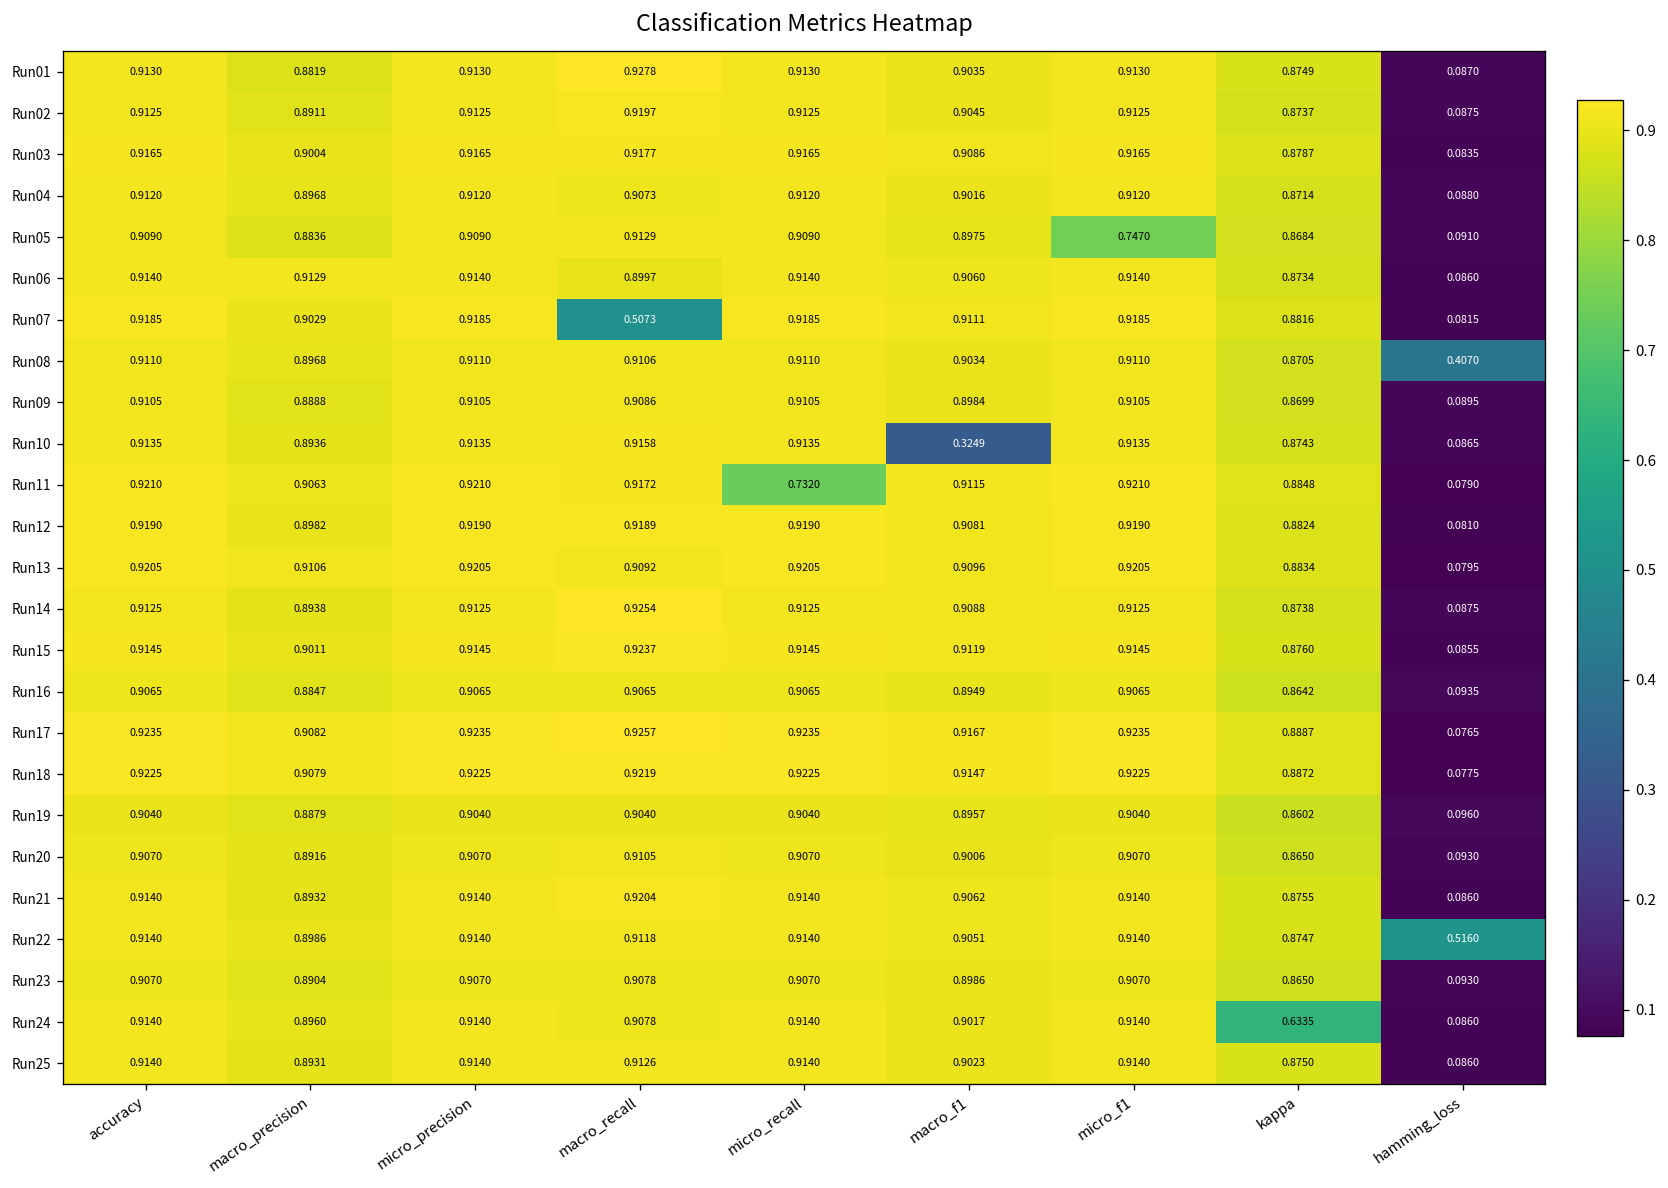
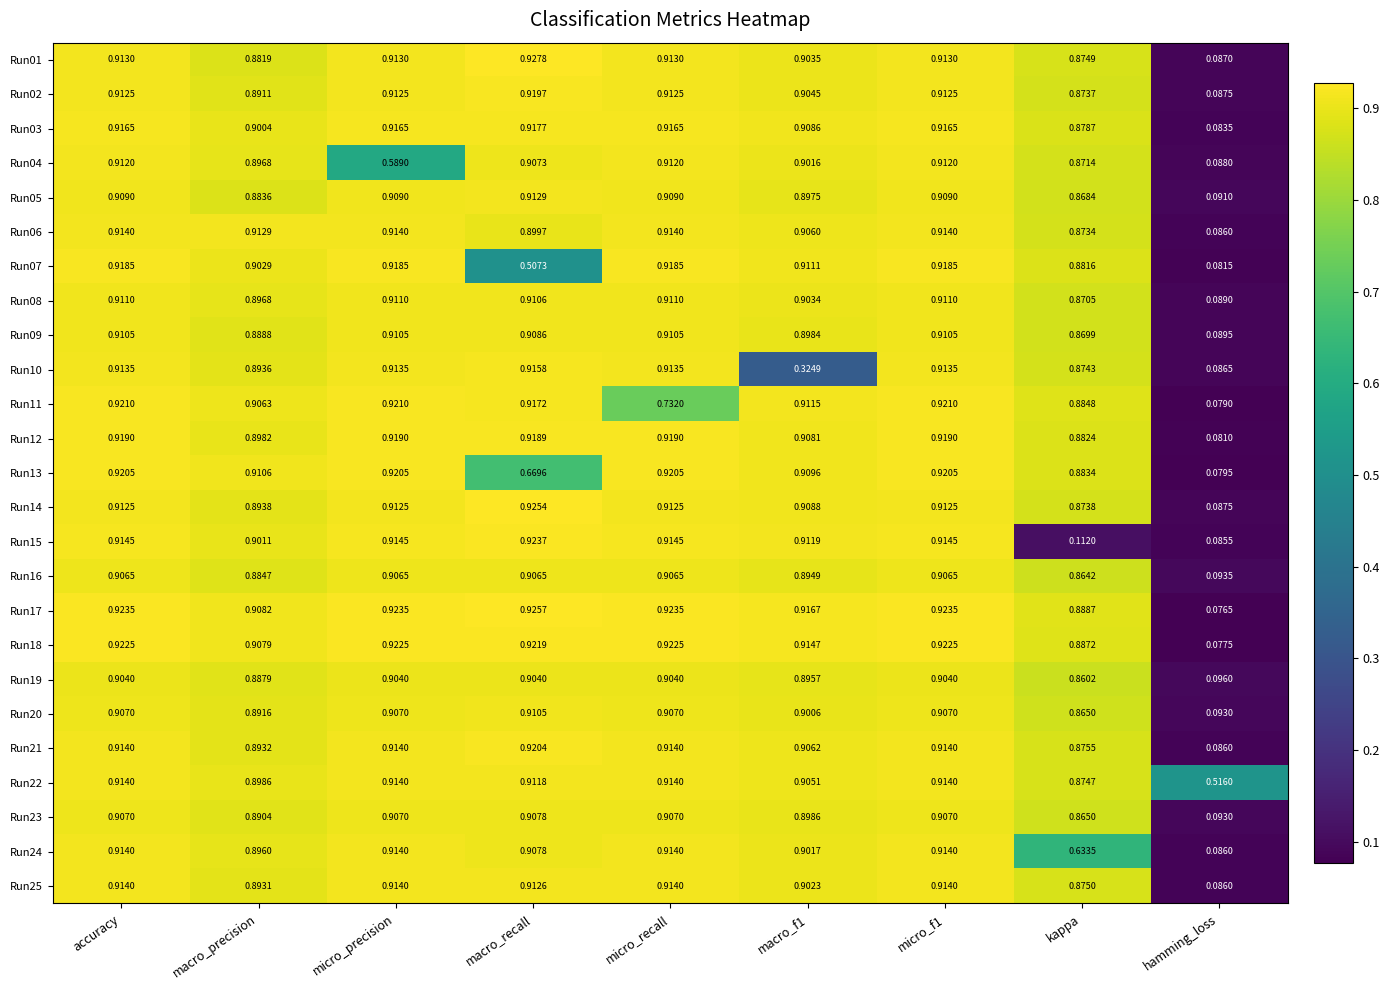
  {
    "Run04": {
      "accuracy": 0.9120,
      "macro_precision": 0.8968,
-     "micro_precision": 0.9120,
+     "micro_precision": 0.5890,
      "macro_recall": 0.9073,
      "micro_recall": 0.9120,
      "macro_f1": 0.9016,
      "micro_f1": 0.9120,
      "kappa": 0.8714,
      "hamming_loss": 0.0880
    },
    "Run05": {
      "accuracy": 0.9090,
      "macro_precision": 0.8836,
      "micro_precision": 0.9090,
      "macro_recall": 0.9129,
      "micro_recall": 0.9090,
      "macro_f1": 0.8975,
-     "micro_f1": 0.7470,
+     "micro_f1": 0.9090,
      "kappa": 0.8684,
      "hamming_loss": 0.0910
    },
    "Run08": {
      "accuracy": 0.9110,
      "macro_precision": 0.8968,
      "micro_precision": 0.9110,
      "macro_recall": 0.9106,
      "micro_recall": 0.9110,
      "macro_f1": 0.9034,
      "micro_f1": 0.9110,
      "kappa": 0.8705,
-     "hamming_loss": 0.4070
+     "hamming_loss": 0.0890
    },
    "Run13": {
      "accuracy": 0.9205,
      "macro_precision": 0.9106,
      "micro_precision": 0.9205,
-     "macro_recall": 0.9092,
+     "macro_recall": 0.6696,
      "micro_recall": 0.9205,
      "macro_f1": 0.9096,
      "micro_f1": 0.9205,
      "kappa": 0.8834,
      "hamming_loss": 0.0795
    },
    "Run15": {
      "accuracy": 0.9145,
      "macro_precision": 0.9011,
      "micro_precision": 0.9145,
      "macro_recall": 0.9237,
      "micro_recall": 0.9145,
      "macro_f1": 0.9119,
      "micro_f1": 0.9145,
-     "kappa": 0.8760,
+     "kappa": 0.1120,
      "hamming_loss": 0.0855
    }
  }
